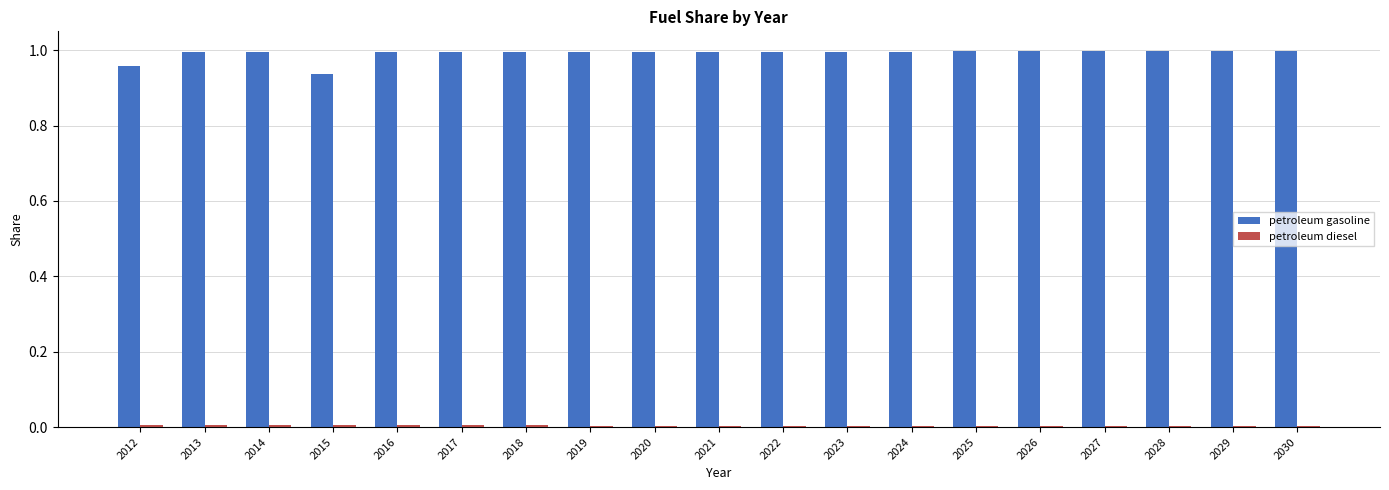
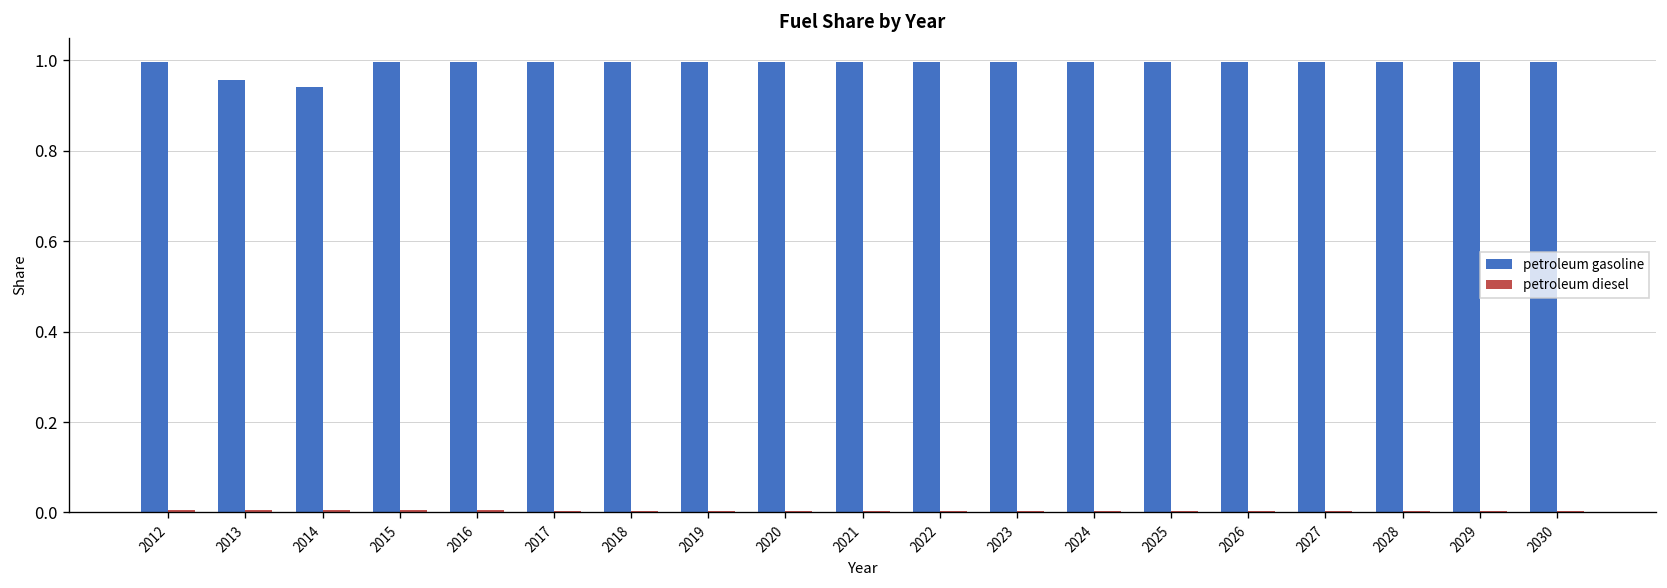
  {
    "petroleum gasoline": {
-     "2012": 0.96,
-     "2013": 1.00,
-     "2014": 1.00,
-     "2015": 0.94,
+     "2012": 1.00,
+     "2013": 0.96,
+     "2014": 0.94,
+     "2015": 1.00,
      "2016": 1.00,
      "2017": 1.00,
      "2018": 1.00,
      "2019": 1.00,
      "2020": 1.00,
      "2021": 1.00,
      "2022": 1.00,
      "2023": 1.00,
      "2024": 1.00,
      "2025": 1.00,
      "2026": 1.00,
      "2027": 1.00,
      "2028": 1.00,
      "2029": 1.00,
      "2030": 1.00
    }
  }
